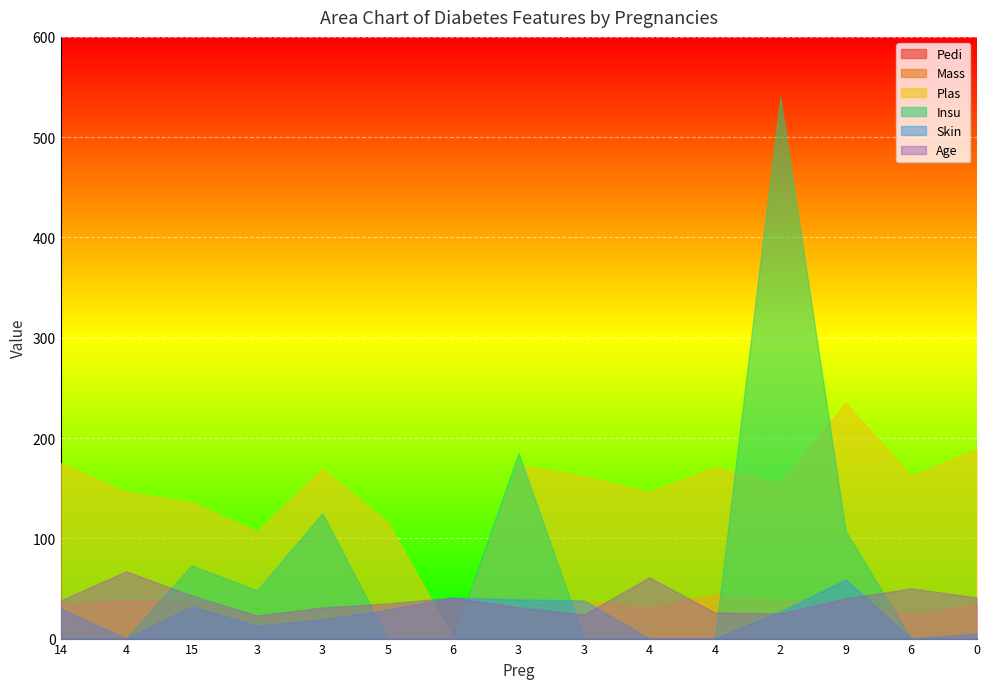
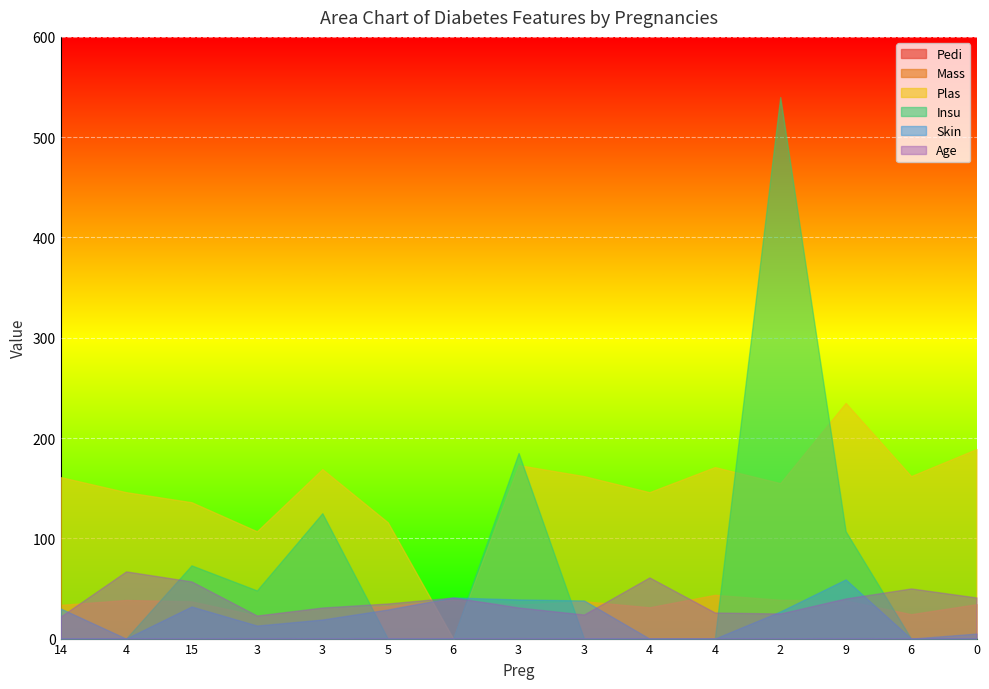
  {
    "Plas": {
-     "14": 175,
+     "14": 161,
      "15": 136,
      "5": 116,
      "2": 155,
      "9": 235,
      "0": 189
    },
    "Insu": {
      "15": 73,
      "2": 540,
      "9": 107
    },
    "Skin": {
      "14": 30,
      "15": 32,
      "5": 29,
      "9": 59,
      "0": 5
    },
    "Age": {
-     "14": 38,
-     "15": 43,
+     "14": 22,
+     "15": 57,
      "5": 35,
      "0": 41
    }
  }
